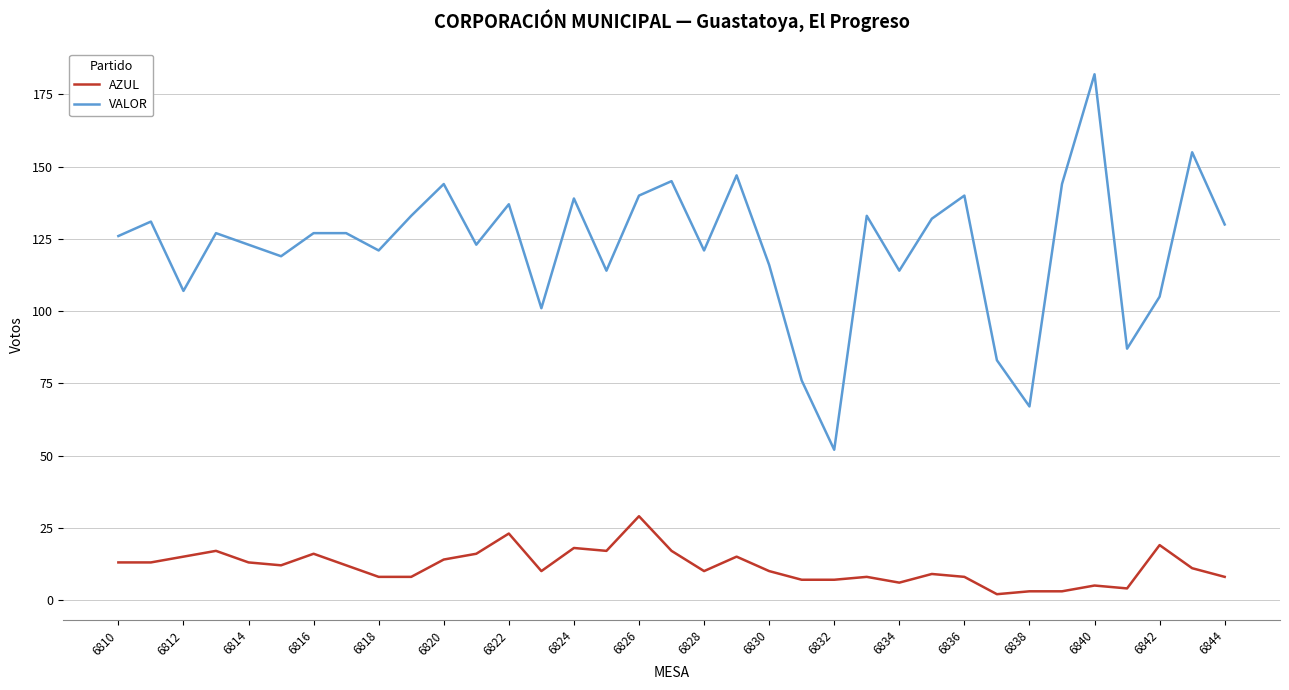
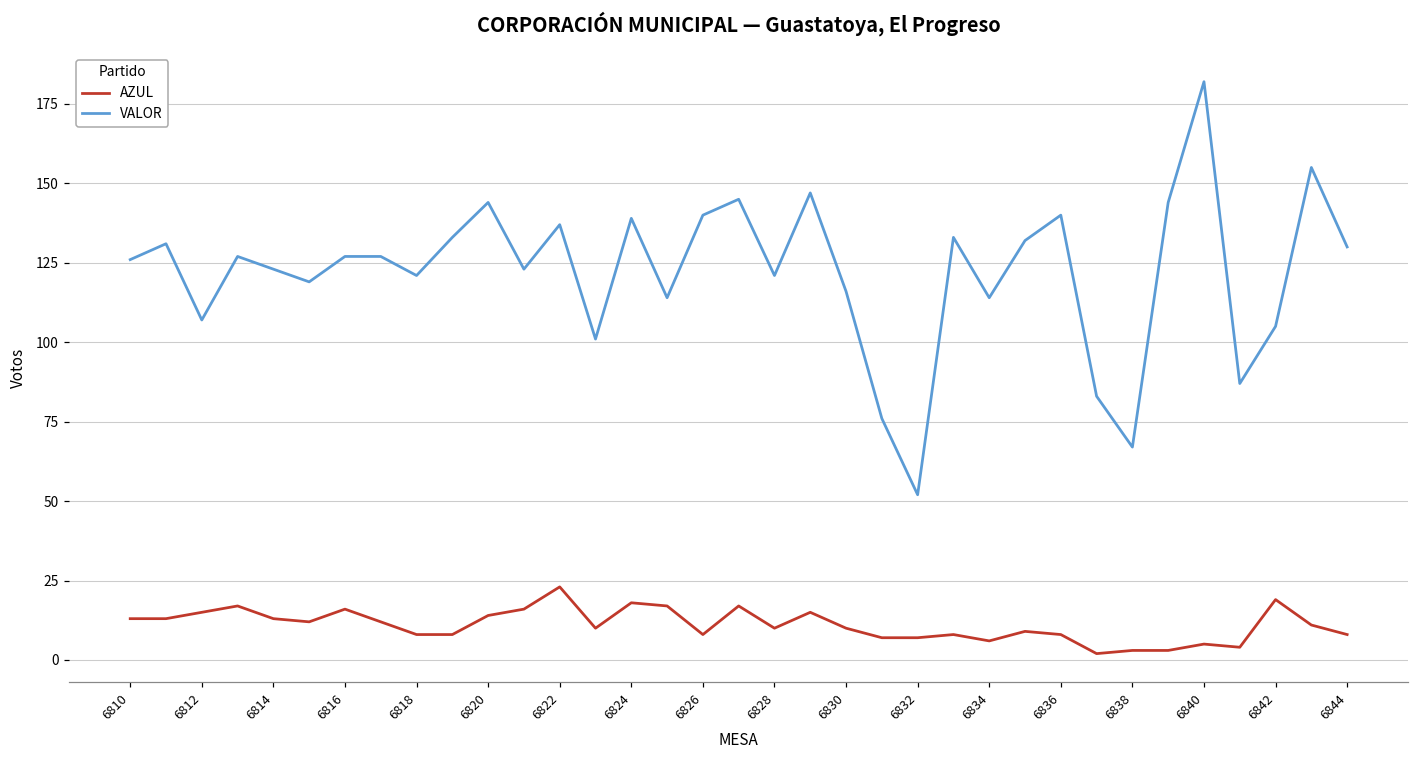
  {
    "AZUL": {
      "6810": 13,
      "6812": 15,
      "6814": 13,
      "6816": 16,
      "6818": 8,
      "6820": 14,
      "6822": 23,
      "6824": 18,
-     "6826": 29,
+     "6826": 8,
      "6828": 10,
      "6830": 10,
      "6832": 7,
      "6834": 6,
      "6836": 8,
      "6838": 3,
      "6840": 5,
      "6842": 19,
      "6844": 8
    },
    "VALOR": {
      "6810": 126,
      "6812": 107,
      "6814": 123,
      "6816": 127,
      "6818": 121,
      "6820": 144,
      "6822": 137,
      "6824": 139,
      "6826": 140,
      "6828": 121,
      "6830": 116,
      "6832": 52,
      "6834": 114,
      "6836": 140,
      "6838": 67,
      "6840": 182,
      "6842": 105,
      "6844": 130
    }
  }
